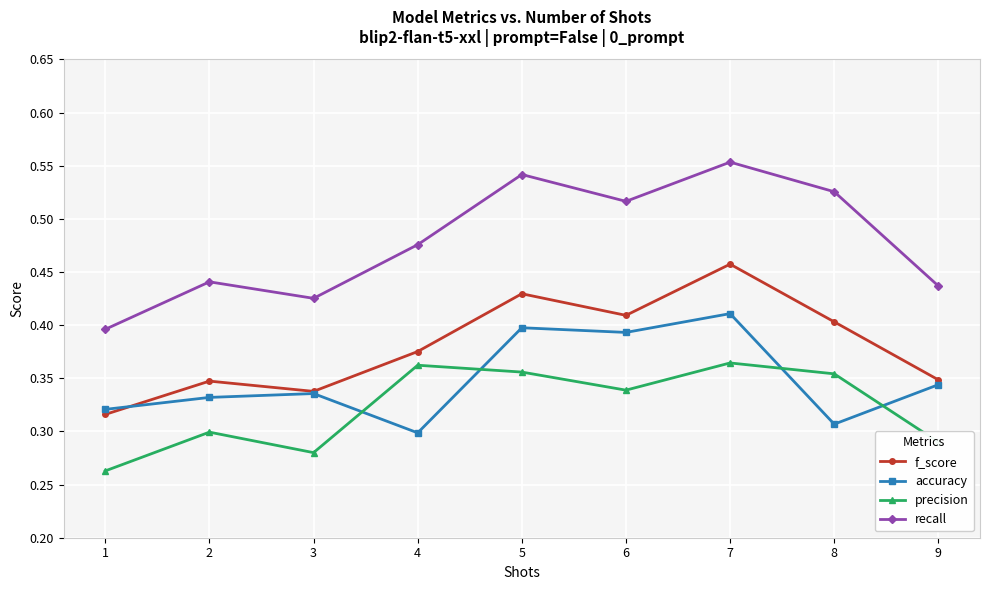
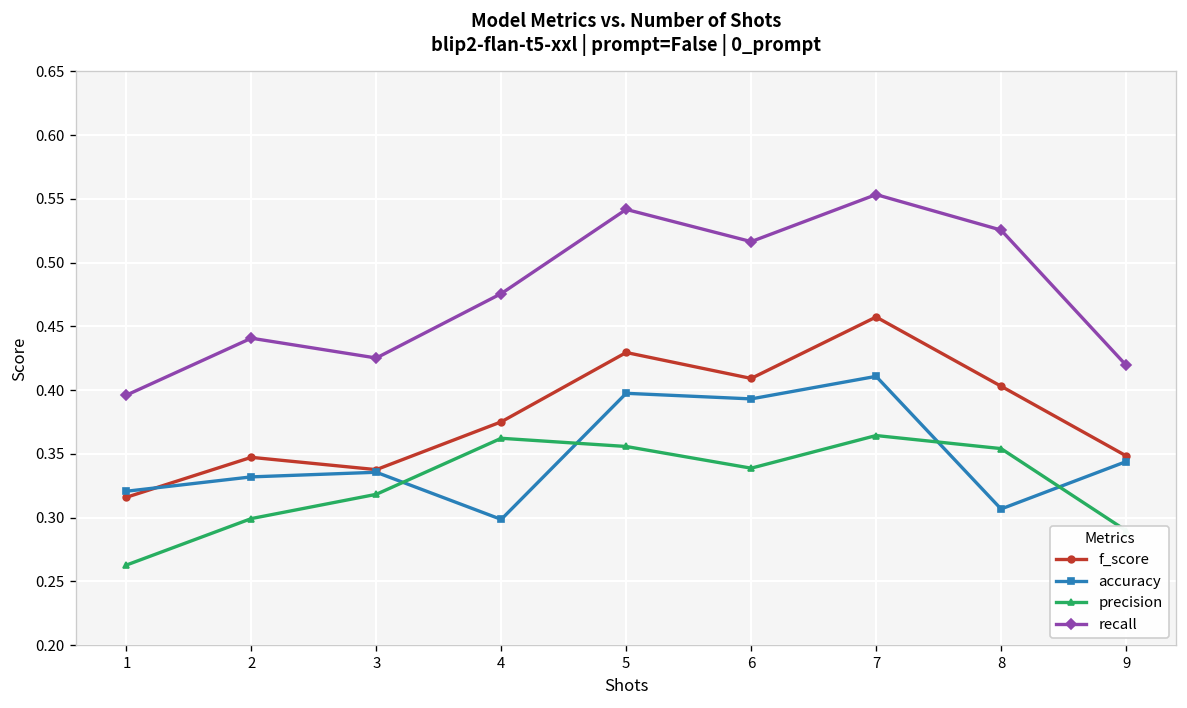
  {
    "f_score": {
      "1": 0.316,
      "2": 0.347,
      "4": 0.375,
      "5": 0.430,
      "6": 0.409,
      "7": 0.457,
      "8": 0.403,
      "9": 0.349
    },
    "accuracy": {
      "1": 0.321,
      "2": 0.332,
      "4": 0.299,
      "5": 0.398,
      "6": 0.393,
      "7": 0.411,
      "8": 0.307,
      "9": 0.344
    },
    "precision": {
      "1": 0.263,
      "2": 0.299,
-     "3": 0.280,
+     "3": 0.318,
      "4": 0.362,
      "5": 0.356,
      "6": 0.339,
      "7": 0.364,
      "8": 0.354
    },
    "recall": {
      "1": 0.396,
      "2": 0.441,
      "3": 0.425,
      "4": 0.476,
      "5": 0.542,
      "6": 0.517,
      "7": 0.553,
      "8": 0.526,
-     "9": 0.437
+     "9": 0.420
    }
  }
